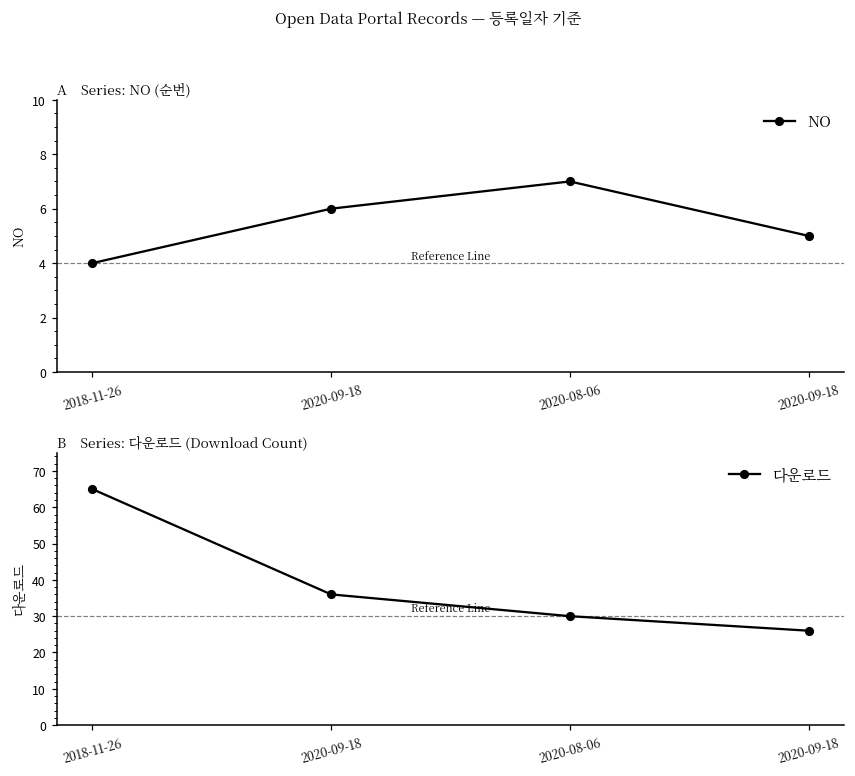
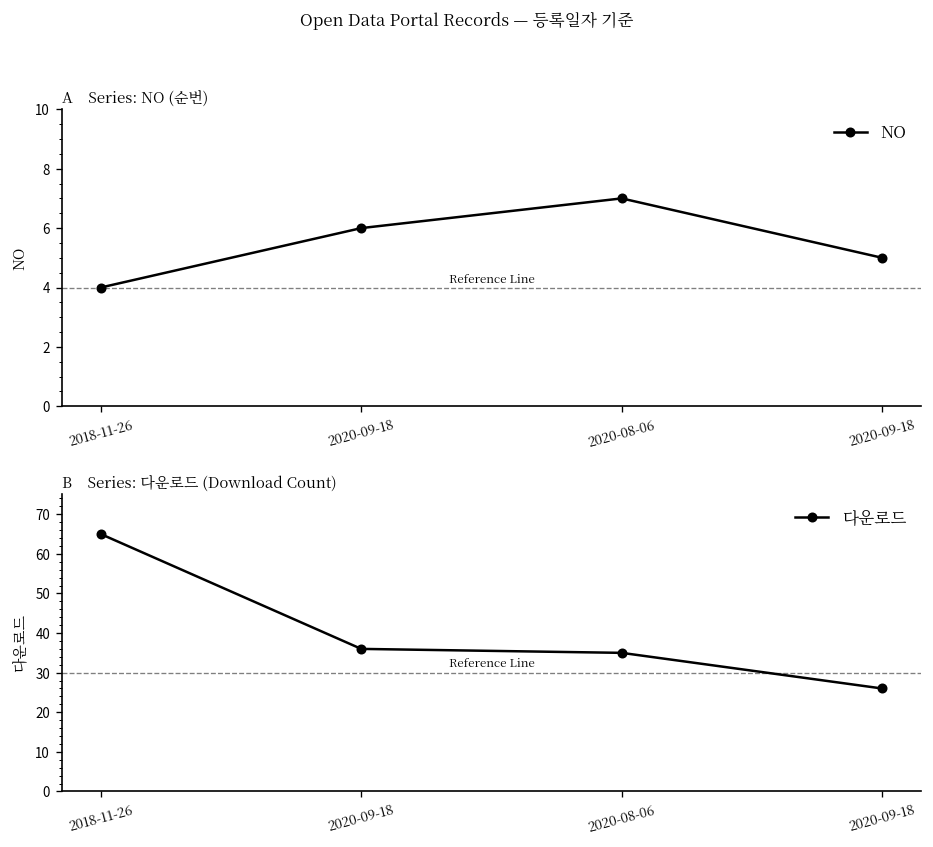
  {
    "A Series: NO (순번)": {
      "2018-11-26": 4.0,
      "2020-08-06": 7.0
    },
    "B Series: 다운로드 (Download Count)": {
      "2018-11-26": 65,
-     "2020-08-06": 30
+     "2020-08-06": 35
    }
  }
